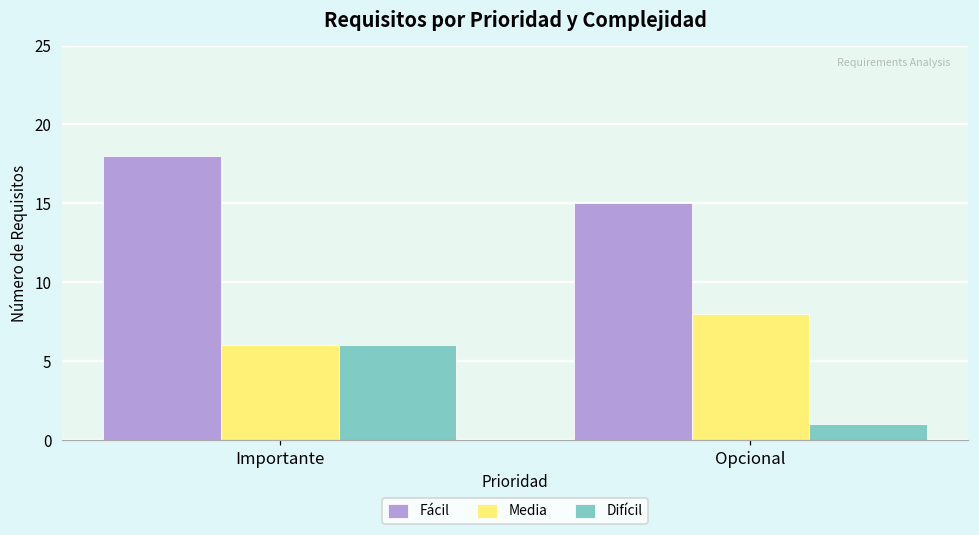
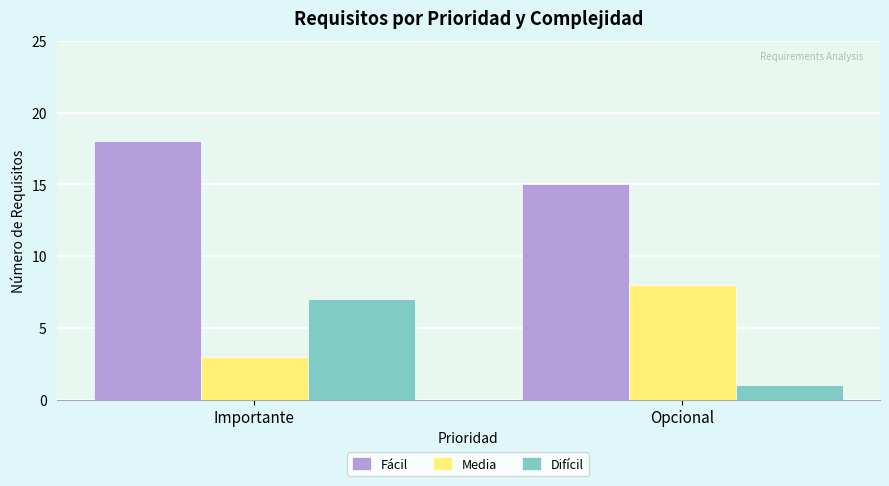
  {
    "Fácil": {
      "Importante": 18,
      "Opcional": 15
    },
    "Media": {
-     "Importante": 6,
+     "Importante": 3,
      "Opcional": 8
    },
    "Difícil": {
-     "Importante": 6,
+     "Importante": 7,
      "Opcional": 1
    }
  }
